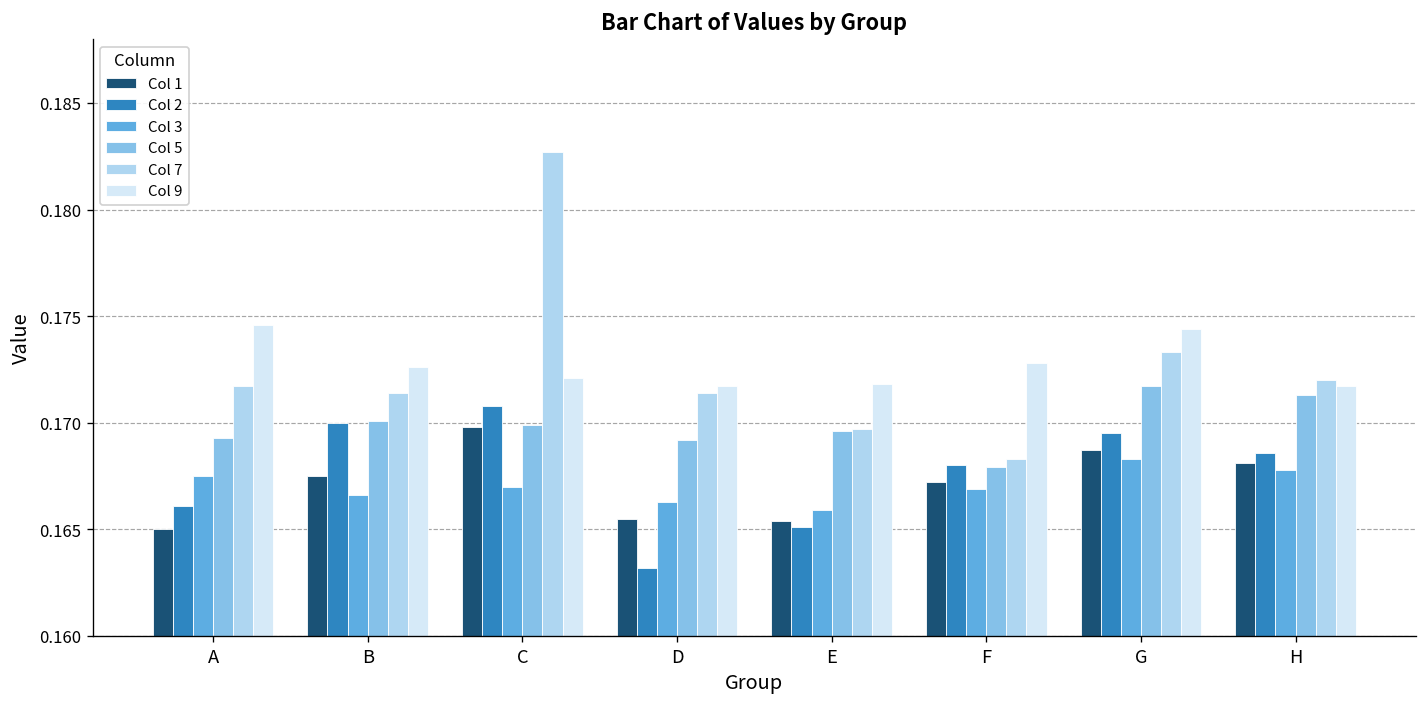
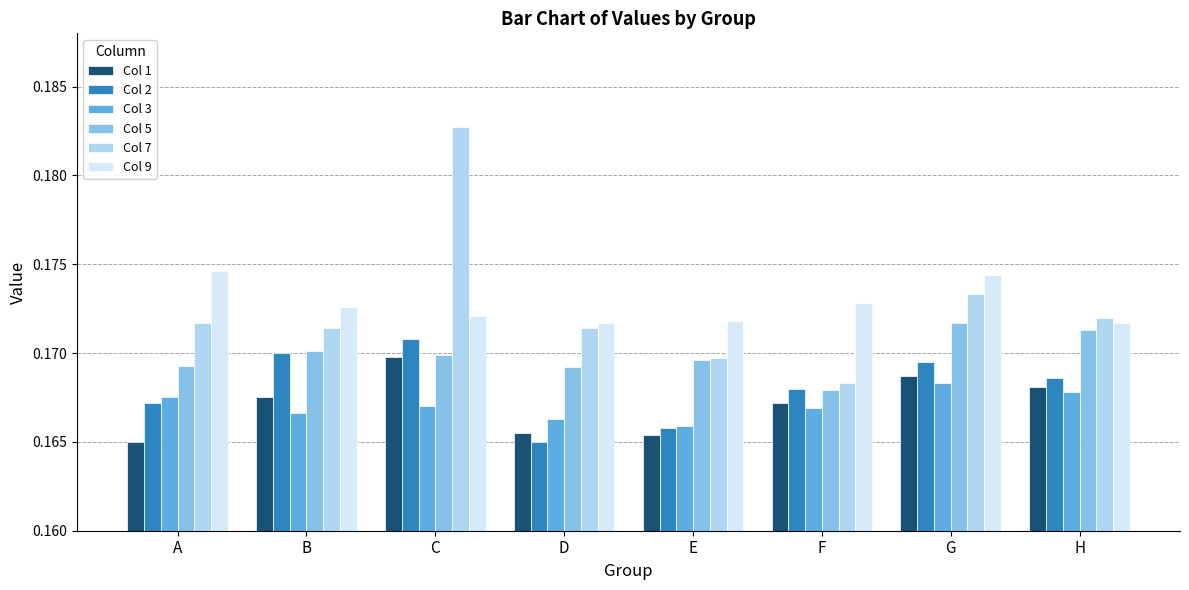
  {
    "Col 1": {
      "A": 0.1650,
      "B": 0.1675,
      "C": 0.1698,
      "D": 0.1655,
      "E": 0.1654,
      "F": 0.1672,
      "G": 0.1687,
      "H": 0.1681
    },
    "Col 2": {
-     "A": 0.1661,
+     "A": 0.1672,
      "B": 0.1700,
      "C": 0.1708,
-     "D": 0.1632,
-     "E": 0.1651,
+     "D": 0.1650,
+     "E": 0.1658,
      "F": 0.1680,
      "G": 0.1695,
      "H": 0.1686
    }
  }
